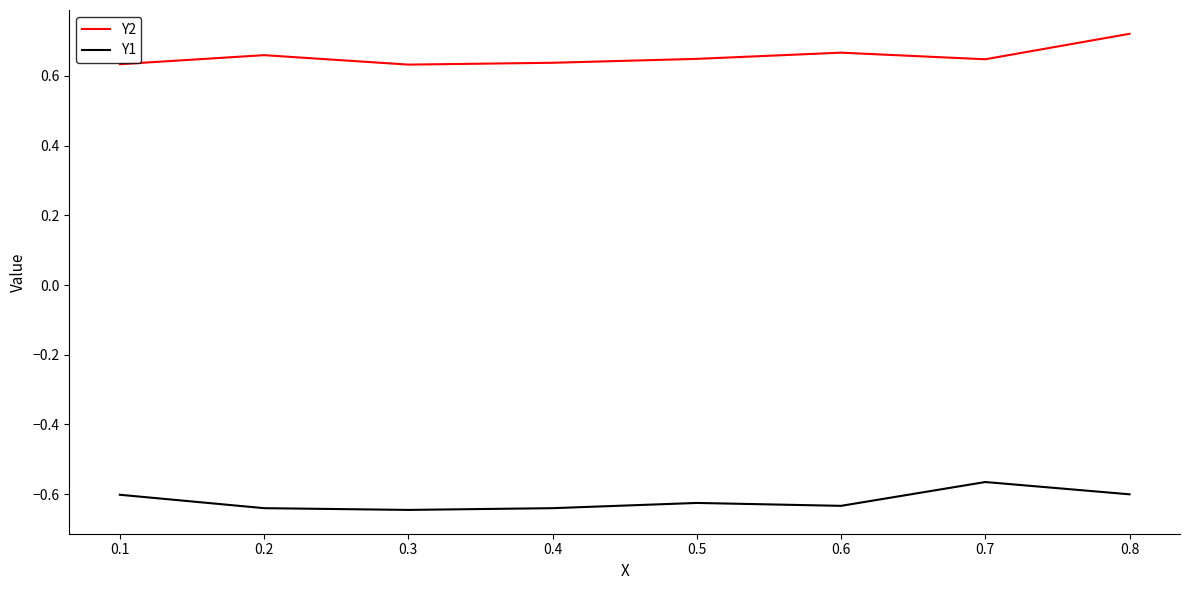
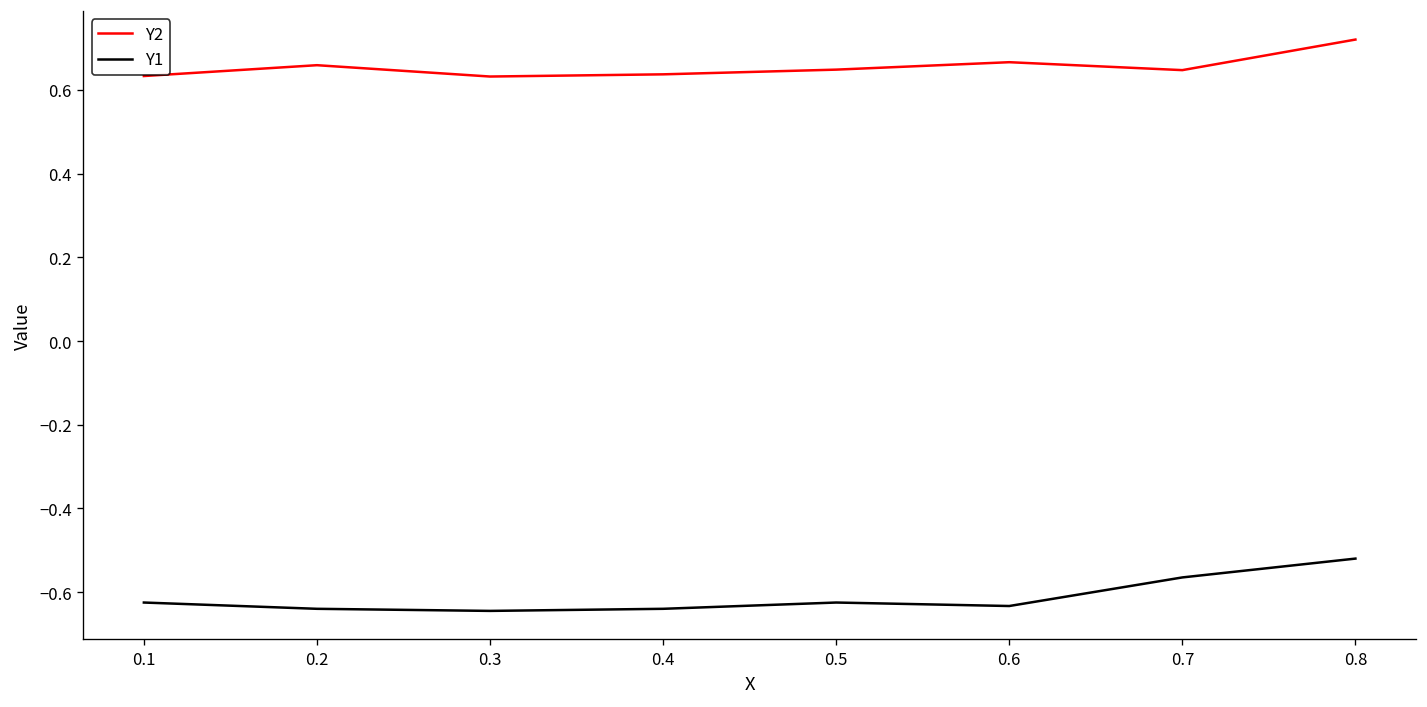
  {
    "Y2": {
      "0.1": 0.63,
      "0.2": 0.66,
      "0.3": 0.63,
      "0.4": 0.64,
      "0.5": 0.65,
      "0.6": 0.67,
      "0.7": 0.65,
      "0.8": 0.72
    },
    "Y1": {
-     "0.1": -0.60,
+     "0.1": -0.62,
      "0.2": -0.64,
      "0.3": -0.65,
      "0.4": -0.64,
      "0.5": -0.62,
      "0.6": -0.63,
      "0.7": -0.56,
-     "0.8": -0.60
+     "0.8": -0.52
    }
  }
